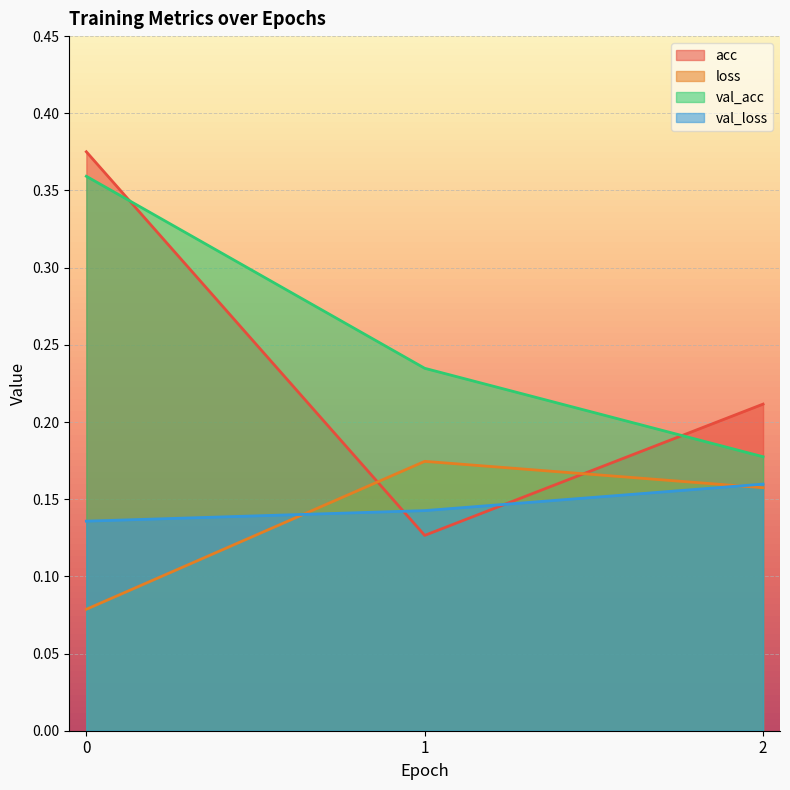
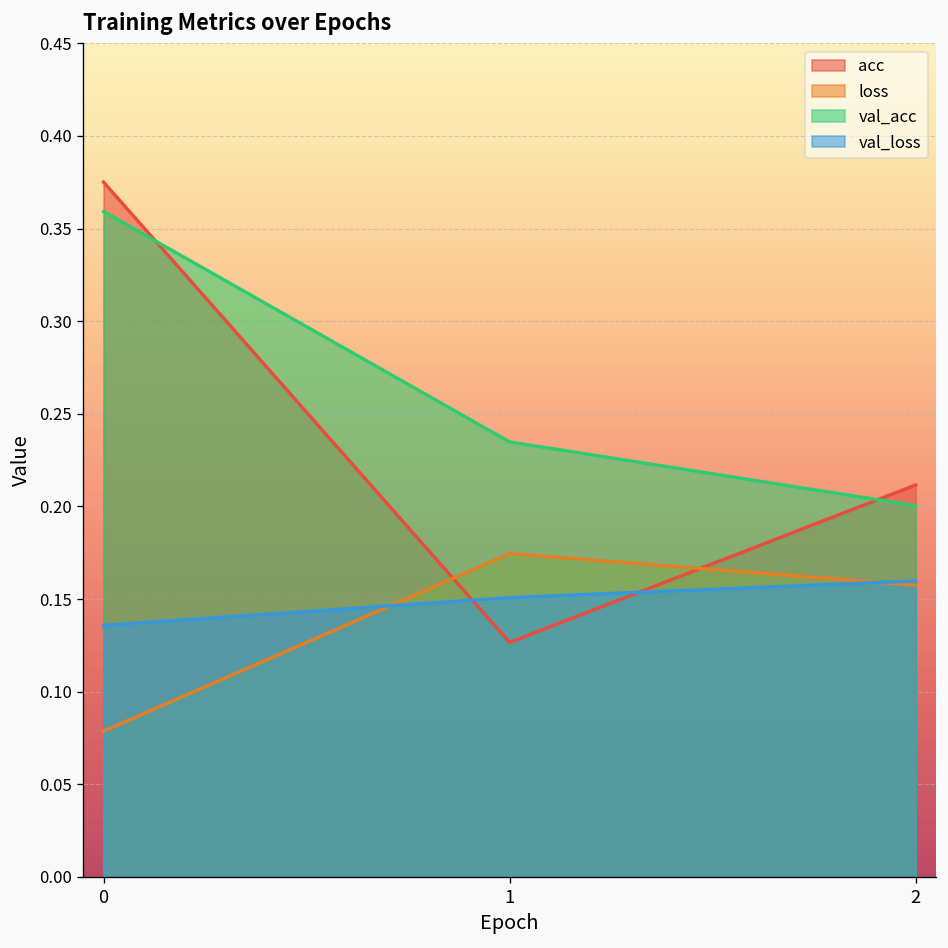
  {
    "val_acc": {
      "0": 0.359,
      "1": 0.235,
-     "2": 0.178
+     "2": 0.200
    },
    "val_loss": {
      "0": 0.136,
-     "1": 0.143,
+     "1": 0.151,
      "2": 0.160
    }
  }
